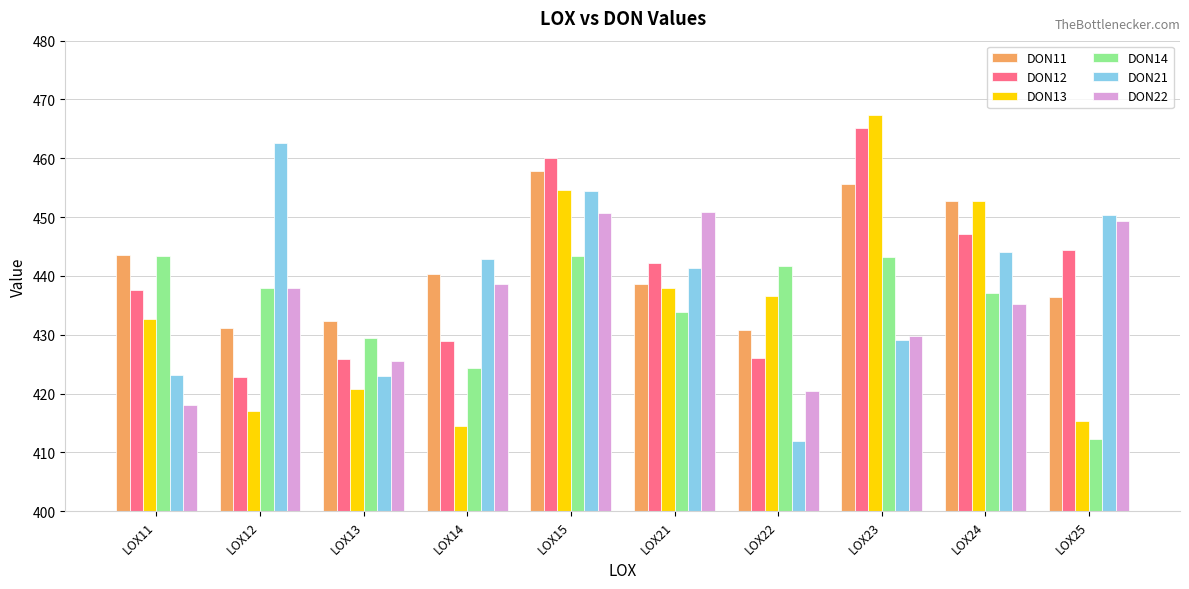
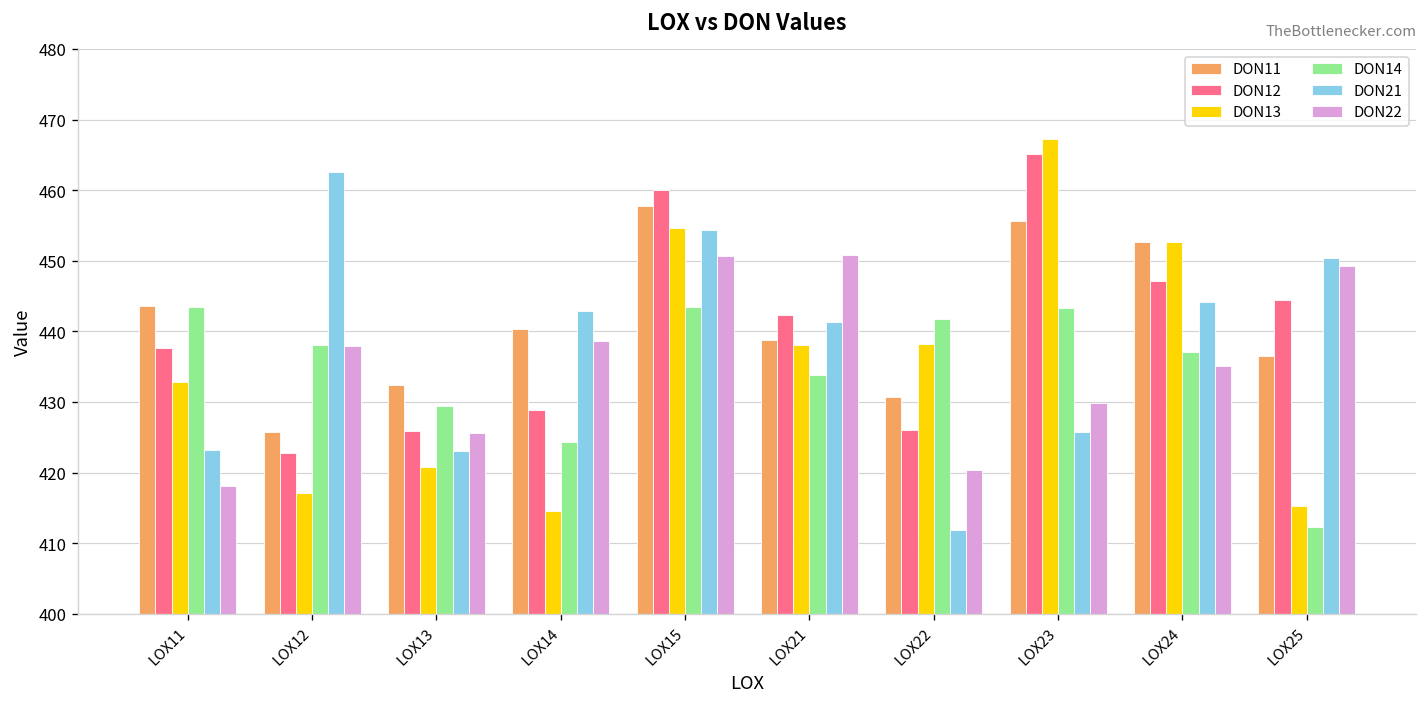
  {
    "DON11": {
      "LOX11": 444,
-     "LOX12": 431,
+     "LOX12": 426,
      "LOX13": 432,
      "LOX14": 440,
      "LOX15": 458,
      "LOX21": 439,
      "LOX22": 431,
      "LOX23": 456,
      "LOX24": 453,
      "LOX25": 436
    },
    "DON12": {
      "LOX11": 438,
      "LOX12": 423,
      "LOX13": 426,
      "LOX14": 429,
      "LOX15": 460,
      "LOX21": 442,
      "LOX22": 426,
      "LOX23": 465,
      "LOX24": 447,
      "LOX25": 444
    },
    "DON13": {
      "LOX11": 433,
      "LOX12": 417,
      "LOX13": 421,
      "LOX14": 415,
      "LOX15": 455,
      "LOX21": 438,
-     "LOX22": 437,
+     "LOX22": 438,
      "LOX23": 467,
      "LOX24": 453,
      "LOX25": 415
    },
    "DON14": {
      "LOX11": 443,
      "LOX12": 438,
      "LOX13": 429,
      "LOX14": 424,
      "LOX15": 443,
      "LOX21": 434,
      "LOX22": 442,
      "LOX23": 443,
      "LOX24": 437,
      "LOX25": 412
    },
    "DON21": {
      "LOX11": 423,
      "LOX12": 463,
      "LOX13": 423,
      "LOX14": 443,
      "LOX15": 454,
      "LOX21": 441,
      "LOX22": 412,
-     "LOX23": 429,
+     "LOX23": 426,
      "LOX24": 444,
      "LOX25": 450
    },
    "DON22": {
      "LOX11": 418,
      "LOX12": 438,
      "LOX13": 426,
      "LOX14": 439,
      "LOX15": 451,
      "LOX21": 451,
      "LOX22": 420,
      "LOX23": 430,
      "LOX24": 435,
      "LOX25": 449
    }
  }
